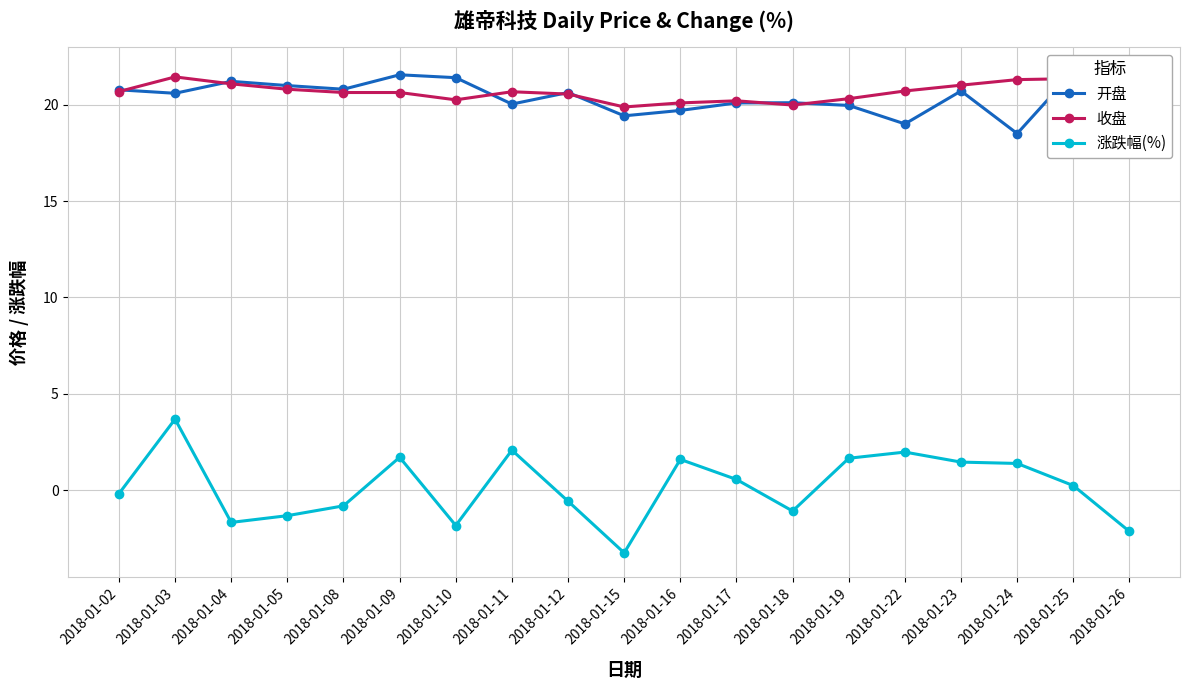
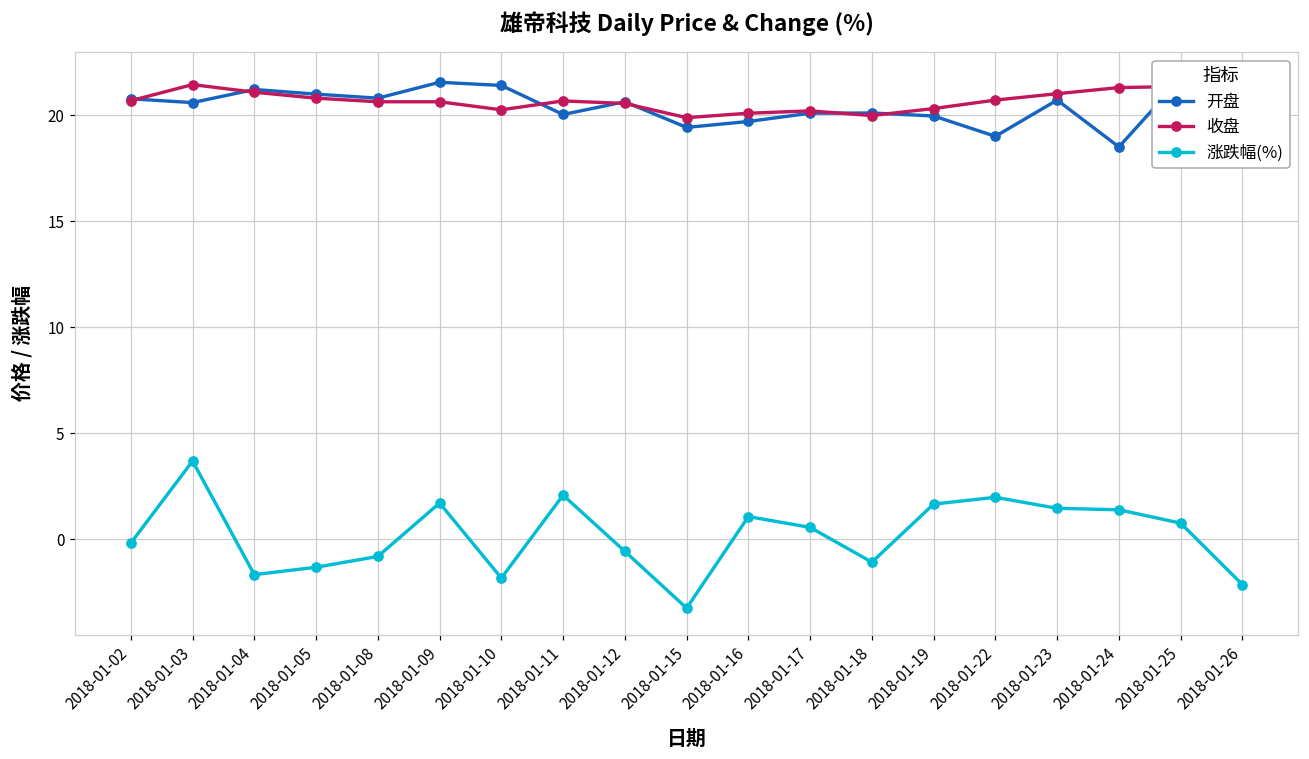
  {
    "开盘": {
      "2018-01-03": 20.6,
      "2018-01-05": 21.0,
      "2018-01-08": 20.8,
      "2018-01-09": 21.6,
      "2018-01-10": 21.4,
      "2018-01-11": 20.0,
      "2018-01-15": 19.4,
      "2018-01-16": 19.7,
      "2018-01-19": 20.0,
      "2018-01-22": 19.0,
      "2018-01-23": 20.7,
      "2018-01-24": 18.5
    },
    "收盘": {
      "2018-01-03": 21.4,
      "2018-01-05": 20.8,
      "2018-01-08": 20.6,
      "2018-01-09": 20.6,
      "2018-01-10": 20.3,
      "2018-01-11": 20.7,
      "2018-01-15": 19.9,
      "2018-01-16": 20.1,
      "2018-01-19": 20.3,
      "2018-01-22": 20.7,
      "2018-01-23": 21.0,
      "2018-01-24": 21.3
    },
    "涨跌幅(%)": {
      "2018-01-02": -0.2,
      "2018-01-03": 3.7,
      "2018-01-04": -1.7,
      "2018-01-05": -1.3,
      "2018-01-08": -0.8,
      "2018-01-09": 1.7,
      "2018-01-10": -1.8,
      "2018-01-11": 2.1,
      "2018-01-12": -0.6,
      "2018-01-15": -3.3,
-     "2018-01-16": 1.6,
+     "2018-01-16": 1.1,
      "2018-01-17": 0.6,
      "2018-01-18": -1.1,
      "2018-01-19": 1.7,
      "2018-01-22": 2.0,
      "2018-01-23": 1.5,
      "2018-01-24": 1.4,
-     "2018-01-25": 0.2,
+     "2018-01-25": 0.8,
      "2018-01-26": -2.2
    }
  }
